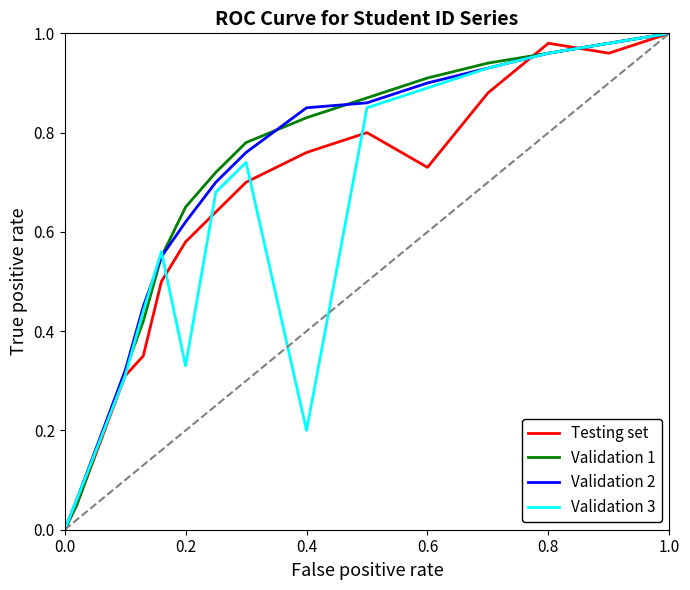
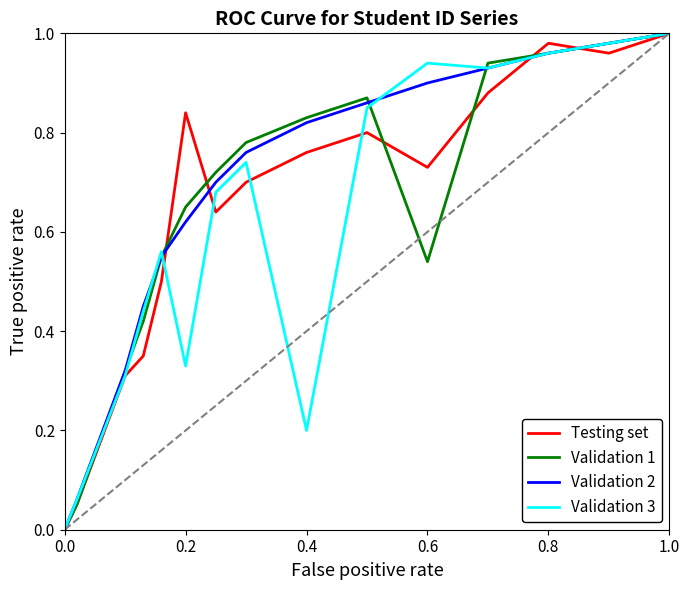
  {
    "Testing set": {
-     "0.2": 0.58,
+     "0.2": 0.84,
      "0.4": 0.76,
      "0.6": 0.73,
      "0.8": 0.98
    },
    "Validation 1": {
      "0.2": 0.65,
      "0.4": 0.83,
-     "0.6": 0.91
+     "0.6": 0.54
    },
    "Validation 2": {
      "0.2": 0.62,
-     "0.4": 0.85,
+     "0.4": 0.82,
      "0.6": 0.90
    },
    "Validation 3": {
      "0.2": 0.33,
      "0.4": 0.20,
-     "0.6": 0.89
+     "0.6": 0.94
    }
  }
